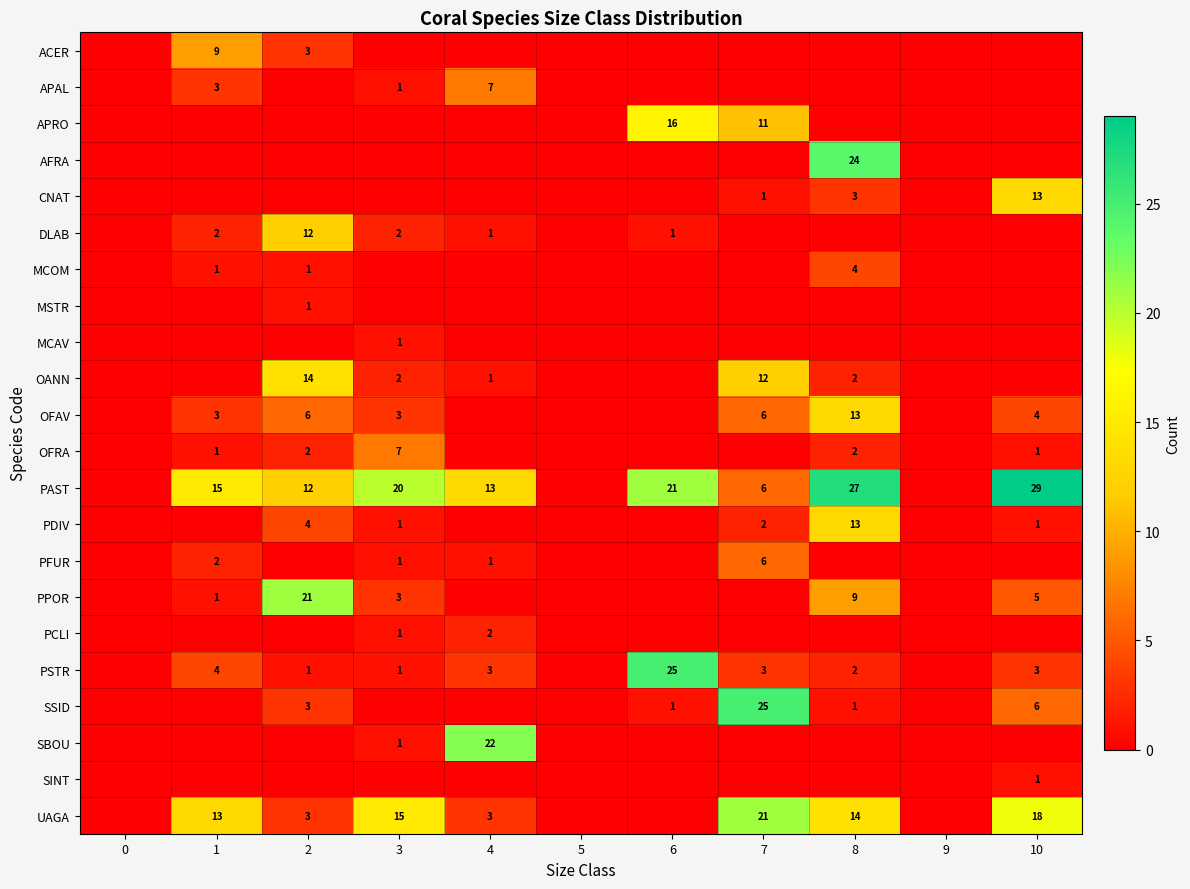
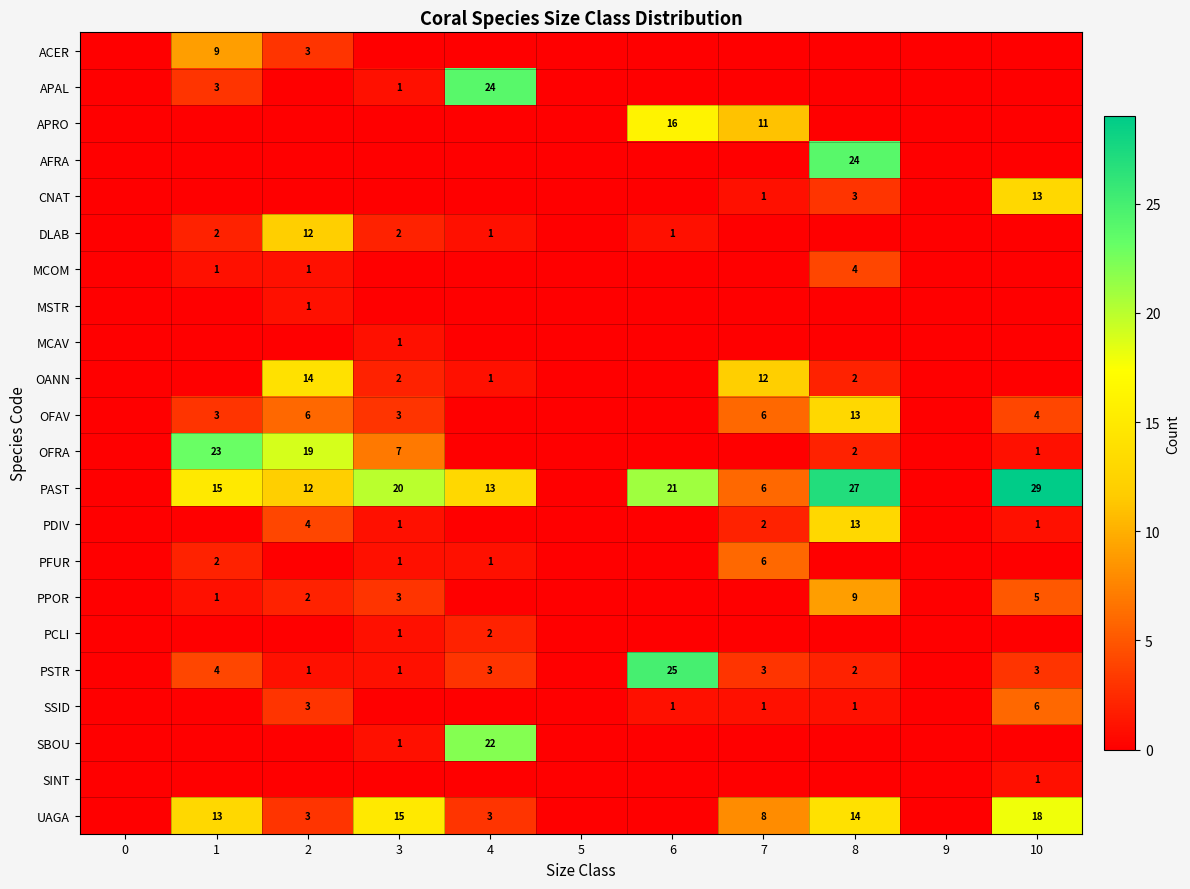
  {
    "ACER": {
      "1": 9,
      "2": 3
    },
    "APAL": {
      "1": 3,
      "3": 1,
-     "4": 7
+     "4": 24
    },
    "APRO": {
      "6": 16,
      "7": 11
    },
    "AFRA": {
      "8": 24
    },
    "CNAT": {
      "7": 1,
      "8": 3,
      "10": 13
    },
    "DLAB": {
      "1": 2,
      "2": 12,
      "3": 2,
      "4": 1,
      "6": 1
    },
    "MCOM": {
      "1": 1,
      "2": 1,
      "8": 4
    },
    "MSTR": {
      "2": 1
    },
    "MCAV": {
      "3": 1
    },
    "OANN": {
      "2": 14,
      "3": 2,
      "4": 1,
      "7": 12,
      "8": 2
    },
    "OFAV": {
      "1": 3,
      "2": 6,
      "3": 3,
      "7": 6,
      "8": 13,
      "10": 4
    },
    "OFRA": {
-     "1": 1,
-     "2": 2,
+     "1": 23,
+     "2": 19,
      "3": 7,
      "8": 2,
      "10": 1
    },
    "PAST": {
      "1": 15,
      "2": 12,
      "3": 20,
      "4": 13,
      "6": 21,
      "7": 6,
      "8": 27,
      "10": 29
    },
    "PDIV": {
      "2": 4,
      "3": 1,
      "7": 2,
      "8": 13,
      "10": 1
    },
    "PFUR": {
      "1": 2,
      "3": 1,
      "4": 1,
      "7": 6
    },
    "PPOR": {
      "1": 1,
-     "2": 21,
+     "2": 2,
      "3": 3,
      "8": 9,
      "10": 5
    },
    "PCLI": {
      "3": 1,
      "4": 2
    },
    "PSTR": {
      "1": 4,
      "2": 1,
      "3": 1,
      "4": 3,
      "6": 25,
      "7": 3,
      "8": 2,
      "10": 3
    },
    "SSID": {
      "2": 3,
      "6": 1,
-     "7": 25,
+     "7": 1,
      "8": 1,
      "10": 6
    },
    "SBOU": {
      "3": 1,
      "4": 22
    },
    "SINT": {
      "10": 1
    },
    "UAGA": {
      "1": 13,
      "2": 3,
      "3": 15,
      "4": 3,
-     "7": 21,
+     "7": 8,
      "8": 14,
      "10": 18
    }
  }
